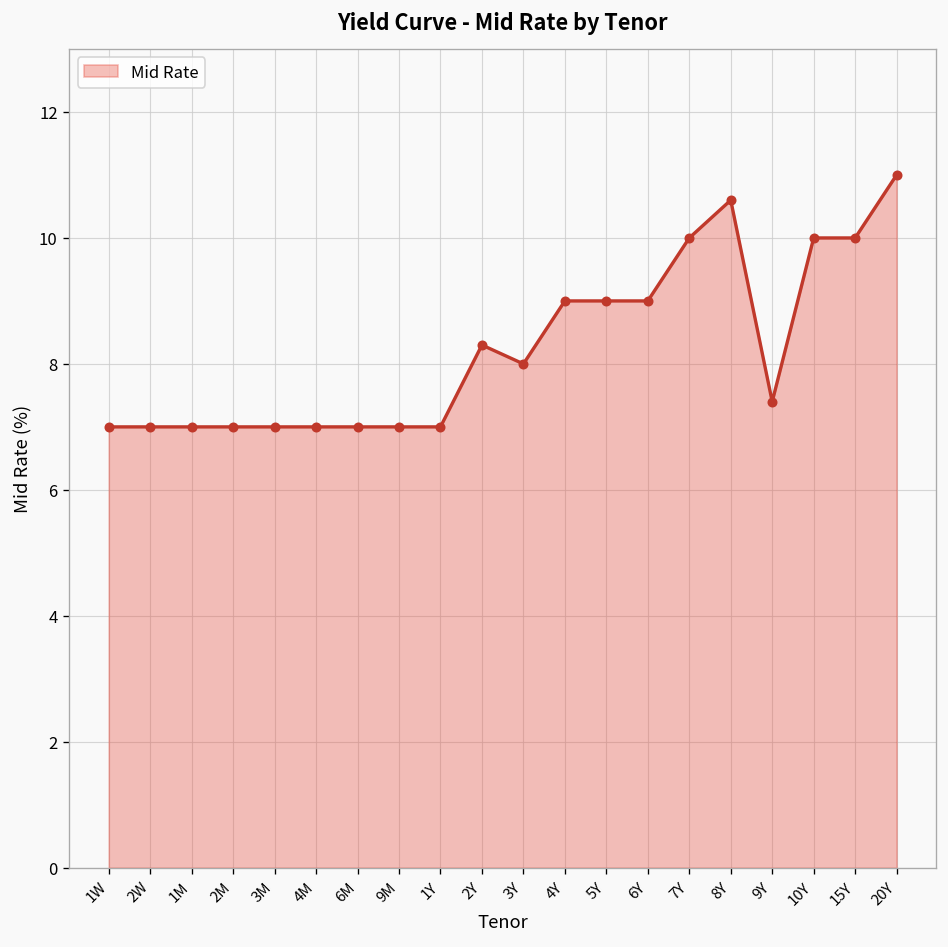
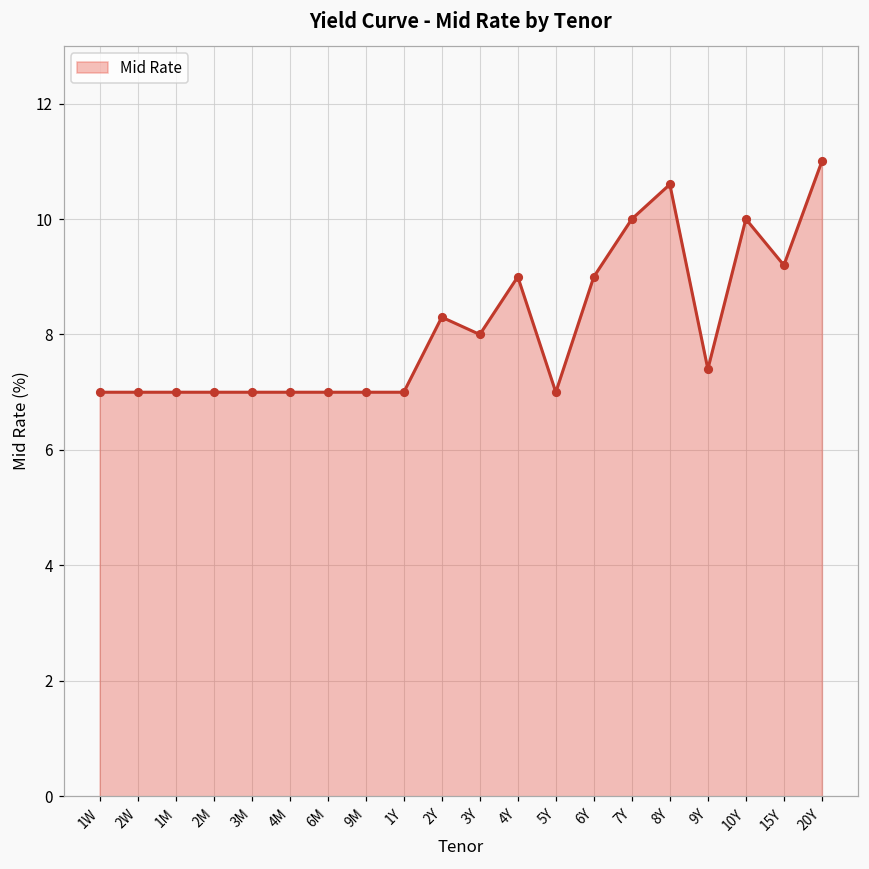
  {
    "1W": 7.0,
    "2W": 7.0,
    "1M": 7.0,
    "2M": 7.0,
    "3M": 7.0,
    "4M": 7.0,
    "6M": 7.0,
    "9M": 7.0,
    "1Y": 7.0,
    "2Y": 8.3,
    "3Y": 8.0,
    "4Y": 9.0,
-   "5Y": 9,
+   "5Y": 7,
    "6Y": 9.0,
    "7Y": 10.0,
    "8Y": 10.6,
    "9Y": 7.4,
    "10Y": 10.0,
-   "15Y": 10.0,
+   "15Y": 9.2,
    "20Y": 11.0
  }
